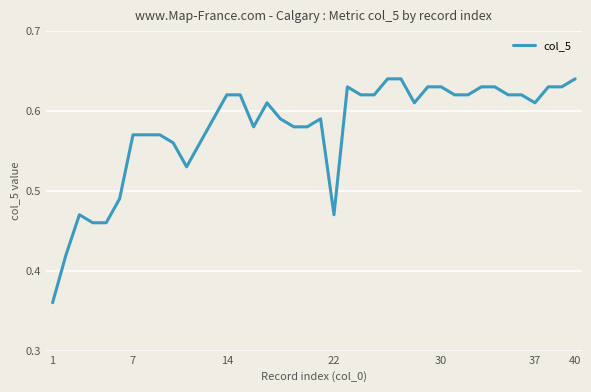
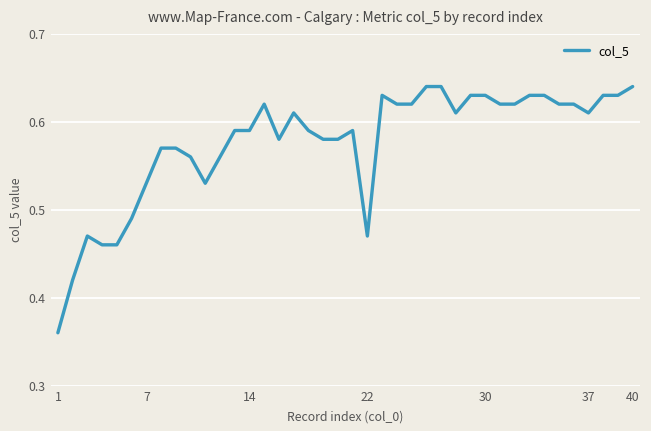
  {
    "1": 0.36,
-   "7": 0.57,
-   "14": 0.62,
+   "7": 0.53,
+   "14": 0.59,
    "22": 0.47,
    "30": 0.63,
    "37": 0.61,
    "40": 0.64
  }
